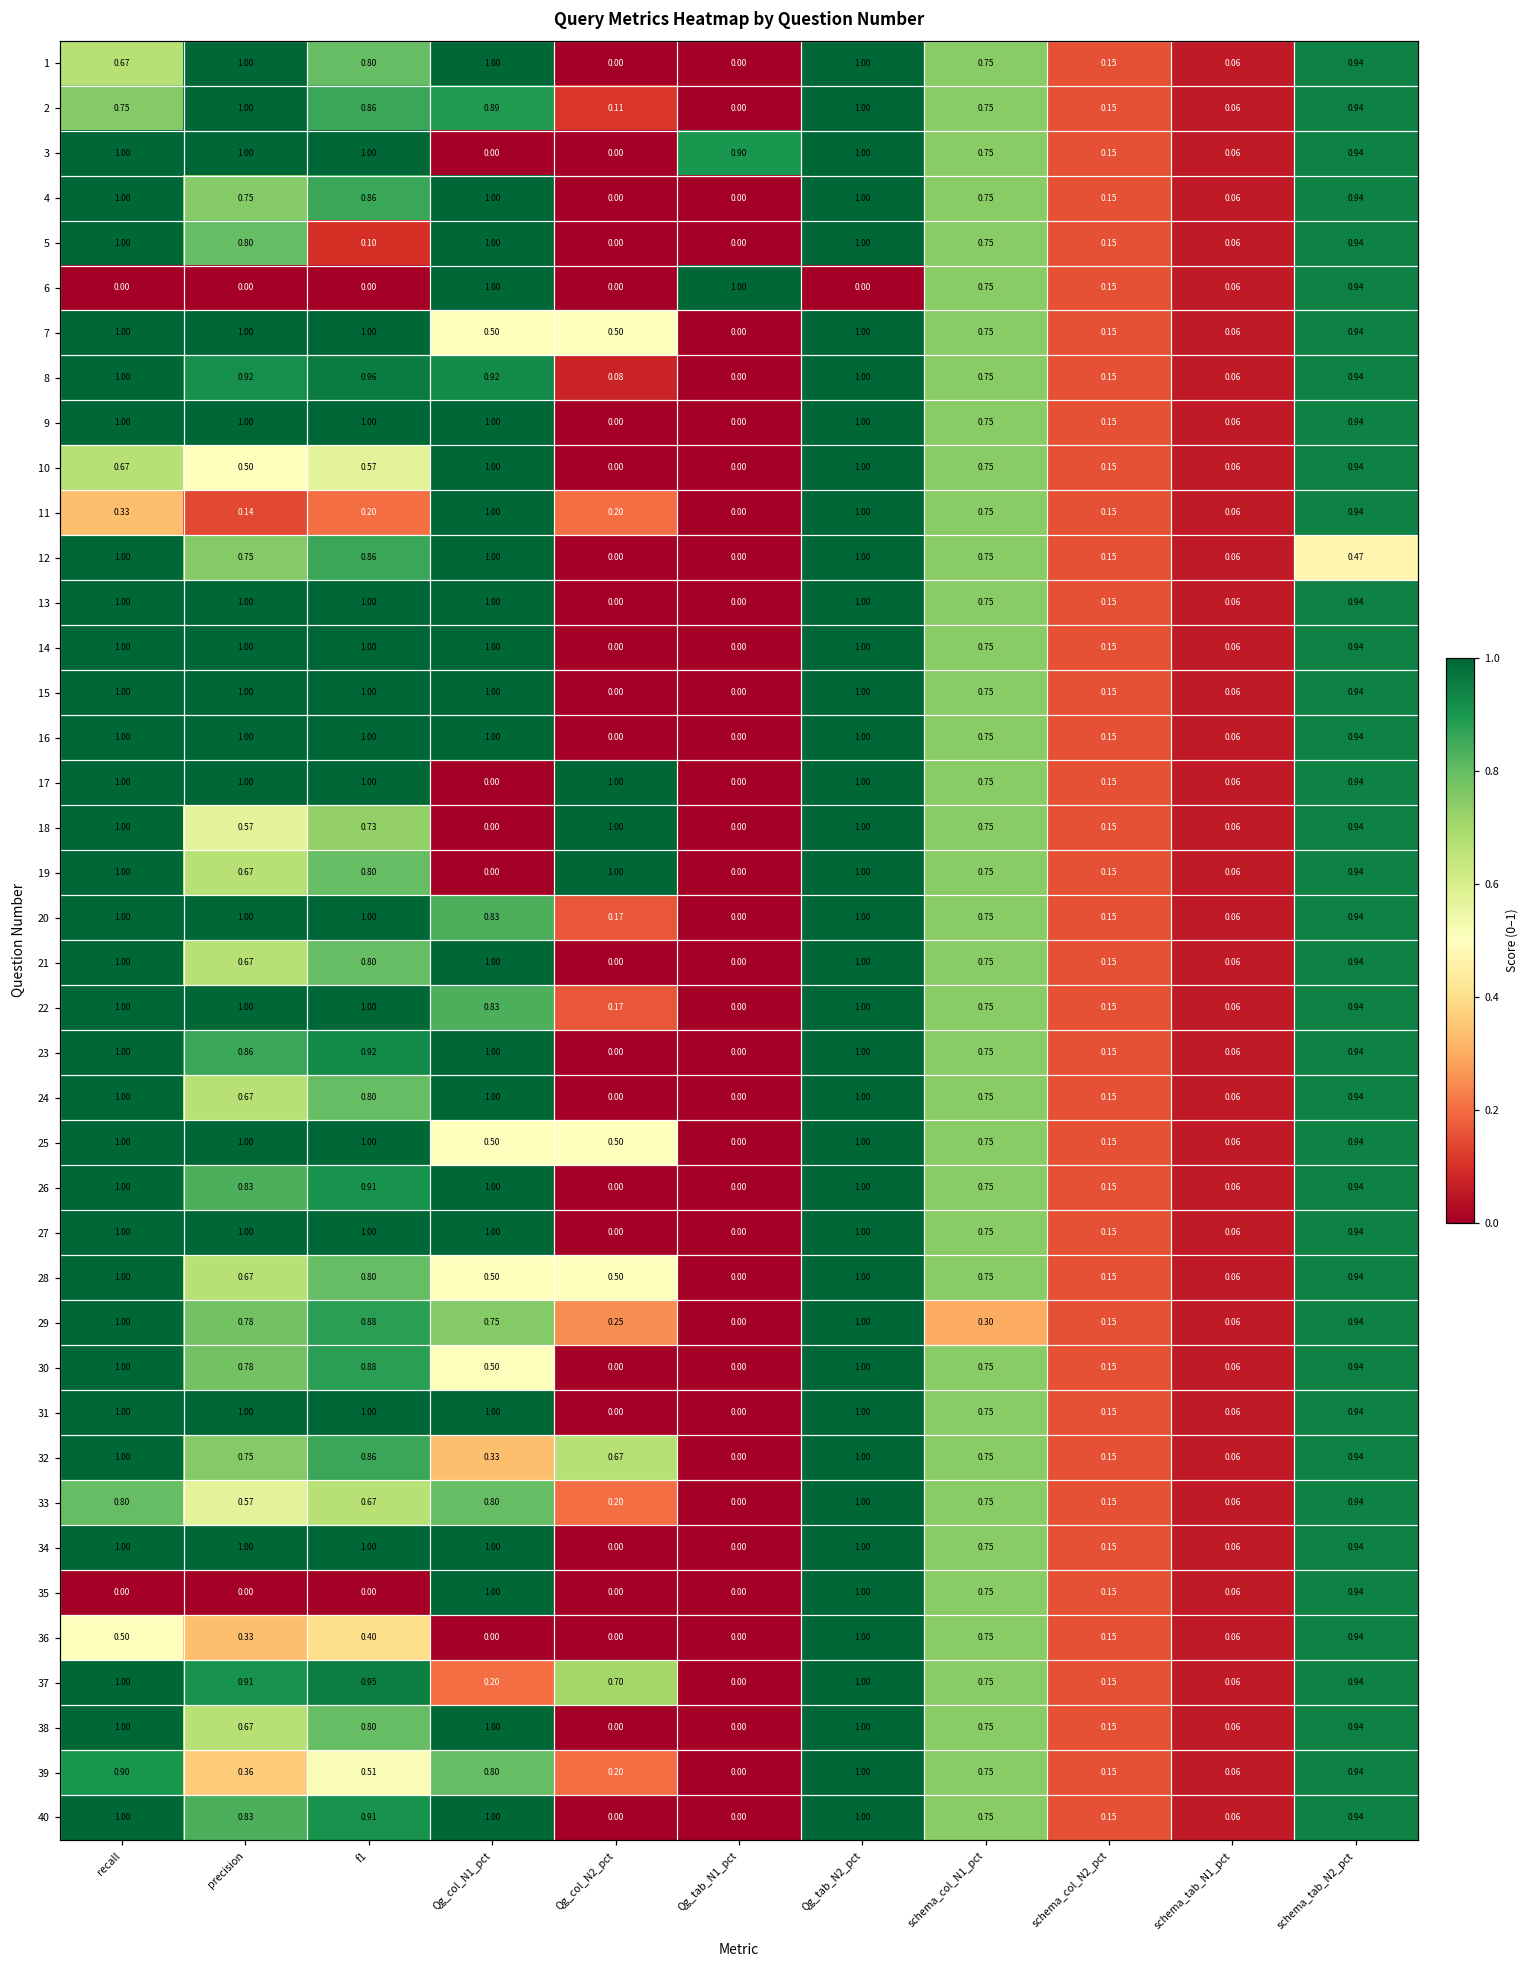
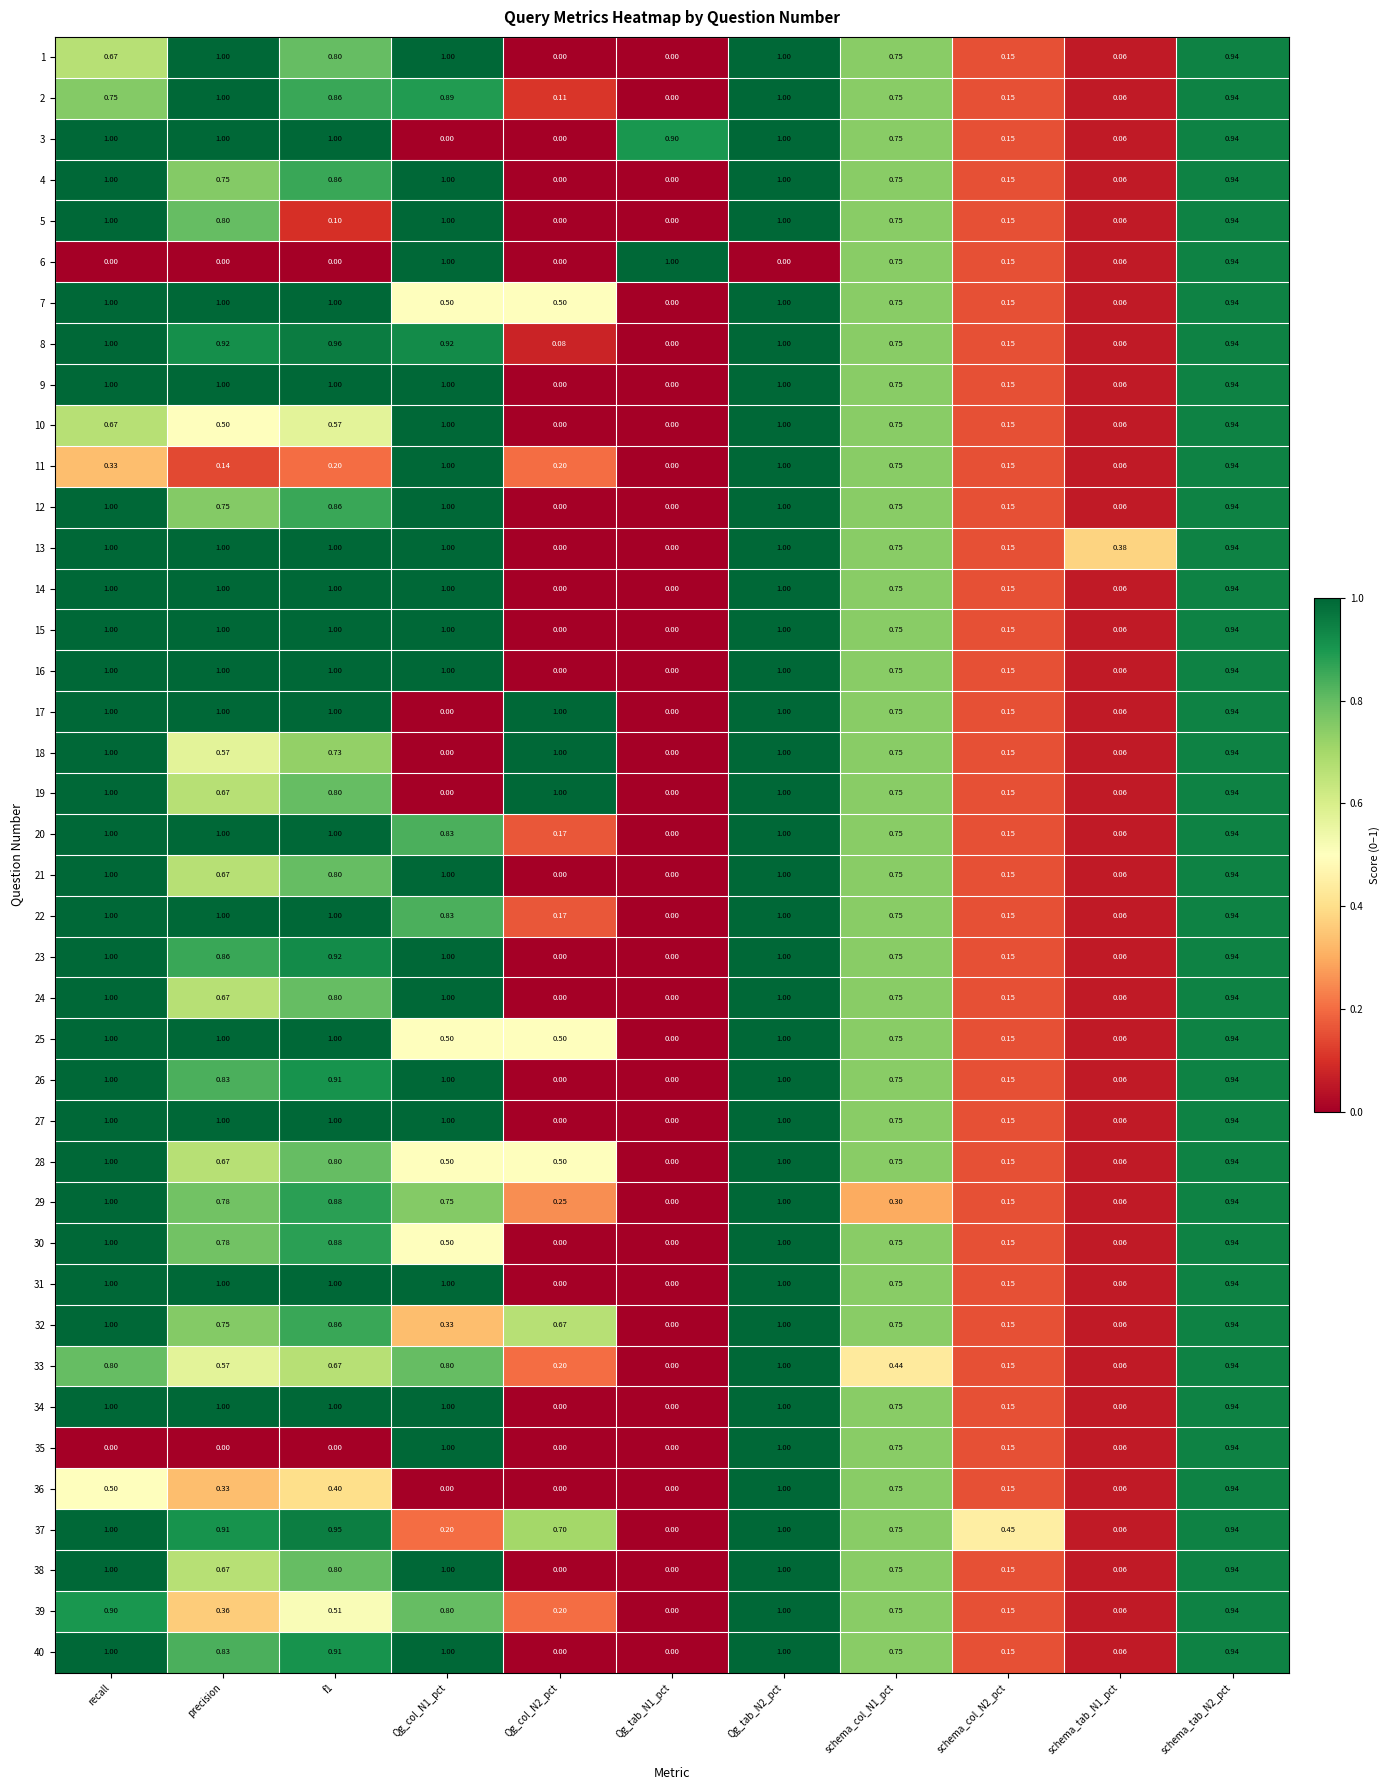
  {
    "12": {
      "recall": 1.00,
      "precision": 0.75,
      "f1": 0.86,
      "Qg_col_N1_pct": 1.00,
      "Qg_col_N2_pct": 0.00,
      "Qg_tab_N1_pct": 0.00,
      "Qg_tab_N2_pct": 1.00,
      "schema_col_N1_pct": 0.75,
      "schema_col_N2_pct": 0.15,
      "schema_tab_N1_pct": 0.06,
-     "schema_tab_N2_pct": 0.47
+     "schema_tab_N2_pct": 0.94
    },
    "13": {
      "recall": 1.00,
      "precision": 1.00,
      "f1": 1.00,
      "Qg_col_N1_pct": 1.00,
      "Qg_col_N2_pct": 0.00,
      "Qg_tab_N1_pct": 0.00,
      "Qg_tab_N2_pct": 1.00,
      "schema_col_N1_pct": 0.75,
      "schema_col_N2_pct": 0.15,
-     "schema_tab_N1_pct": 0.06,
+     "schema_tab_N1_pct": 0.38,
      "schema_tab_N2_pct": 0.94
    },
    "33": {
      "recall": 0.80,
      "precision": 0.57,
      "f1": 0.67,
      "Qg_col_N1_pct": 0.80,
      "Qg_col_N2_pct": 0.20,
      "Qg_tab_N1_pct": 0.00,
      "Qg_tab_N2_pct": 1.00,
-     "schema_col_N1_pct": 0.75,
+     "schema_col_N1_pct": 0.44,
      "schema_col_N2_pct": 0.15,
      "schema_tab_N1_pct": 0.06,
      "schema_tab_N2_pct": 0.94
    },
    "37": {
      "recall": 1.00,
      "precision": 0.91,
      "f1": 0.95,
      "Qg_col_N1_pct": 0.20,
      "Qg_col_N2_pct": 0.70,
      "Qg_tab_N1_pct": 0.00,
      "Qg_tab_N2_pct": 1.00,
      "schema_col_N1_pct": 0.75,
-     "schema_col_N2_pct": 0.15,
+     "schema_col_N2_pct": 0.45,
      "schema_tab_N1_pct": 0.06,
      "schema_tab_N2_pct": 0.94
    }
  }
